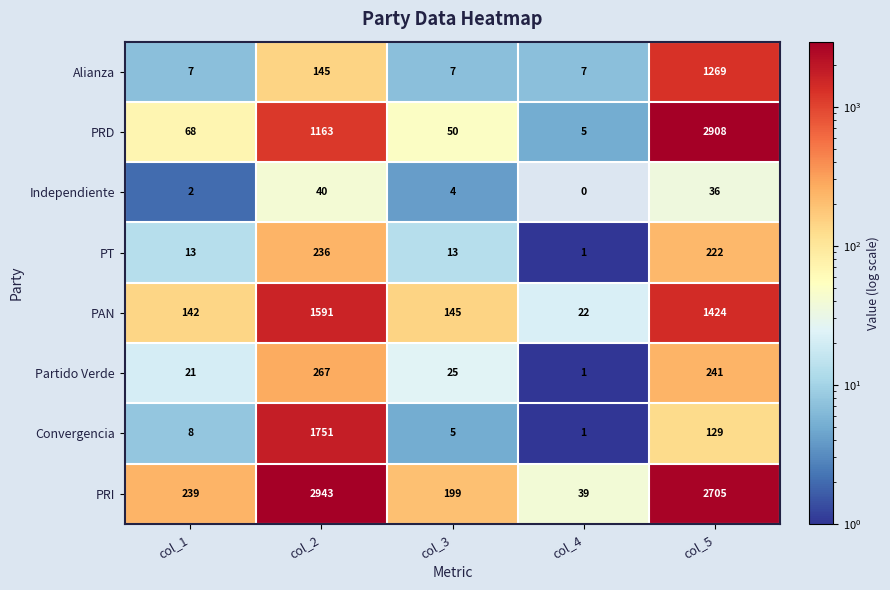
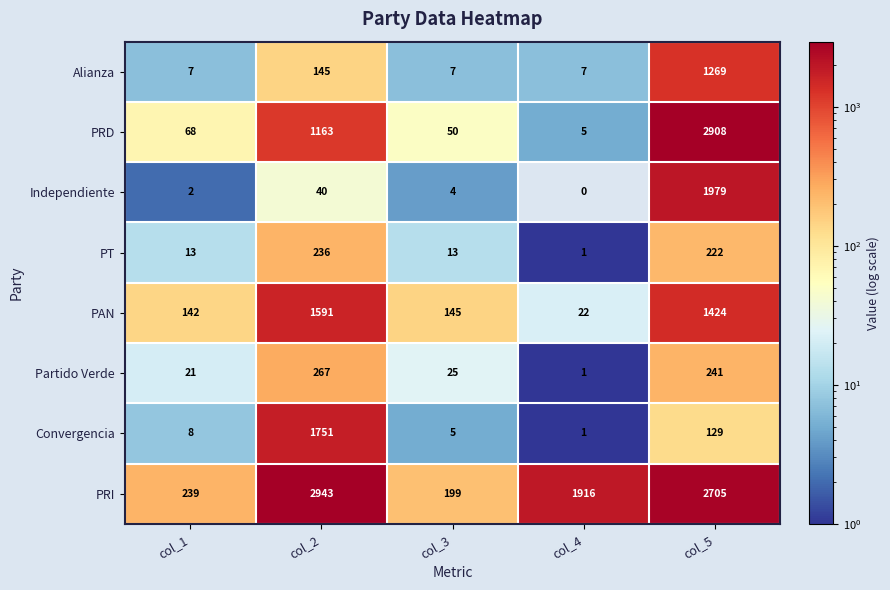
  {
    "Alianza": {
      "col_1": 7,
      "col_2": 145,
      "col_3": 7,
      "col_4": 7,
      "col_5": 1269
    },
    "PRD": {
      "col_1": 68,
      "col_2": 1163,
      "col_3": 50,
      "col_4": 5,
      "col_5": 2908
    },
    "Independiente": {
      "col_1": 2,
      "col_2": 40,
      "col_3": 4,
      "col_4": 0,
-     "col_5": 36
+     "col_5": 1979
    },
    "PT": {
      "col_1": 13,
      "col_2": 236,
      "col_3": 13,
      "col_4": 1,
      "col_5": 222
    },
    "PAN": {
      "col_1": 142,
      "col_2": 1591,
      "col_3": 145,
      "col_4": 22,
      "col_5": 1424
    },
    "Partido Verde": {
      "col_1": 21,
      "col_2": 267,
      "col_3": 25,
      "col_4": 1,
      "col_5": 241
    },
    "Convergencia": {
      "col_1": 8,
      "col_2": 1751,
      "col_3": 5,
      "col_4": 1,
      "col_5": 129
    },
    "PRI": {
      "col_1": 239,
      "col_2": 2943,
      "col_3": 199,
-     "col_4": 39,
+     "col_4": 1916,
      "col_5": 2705
    }
  }
